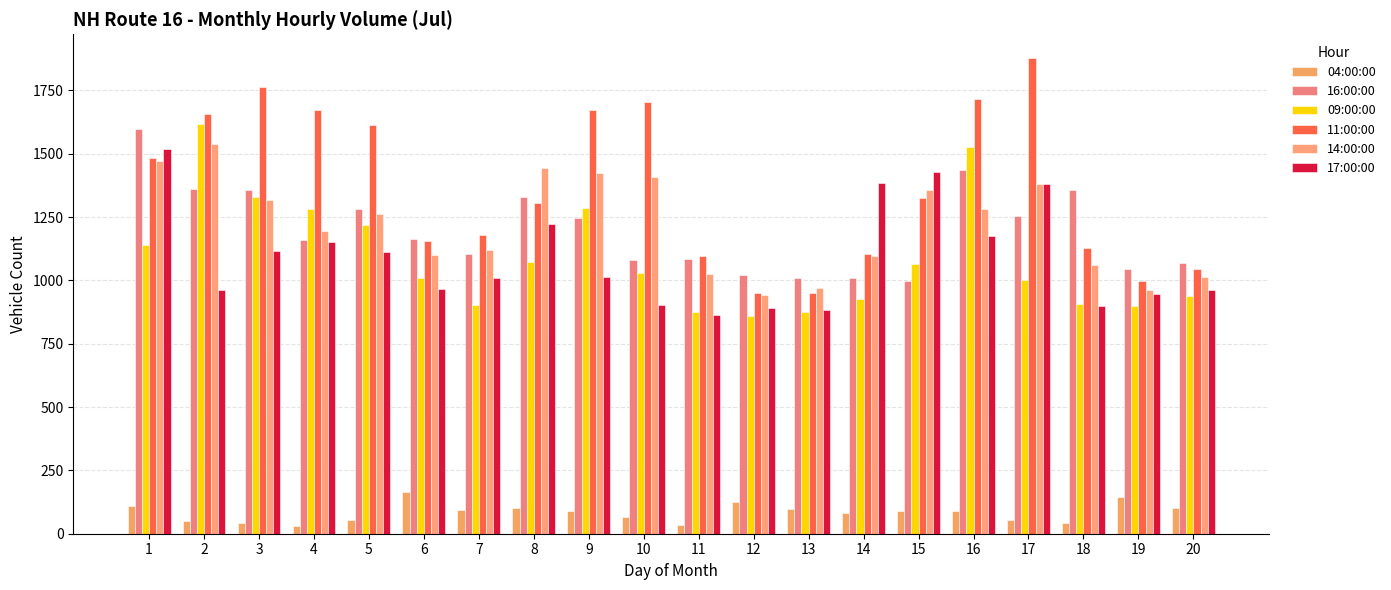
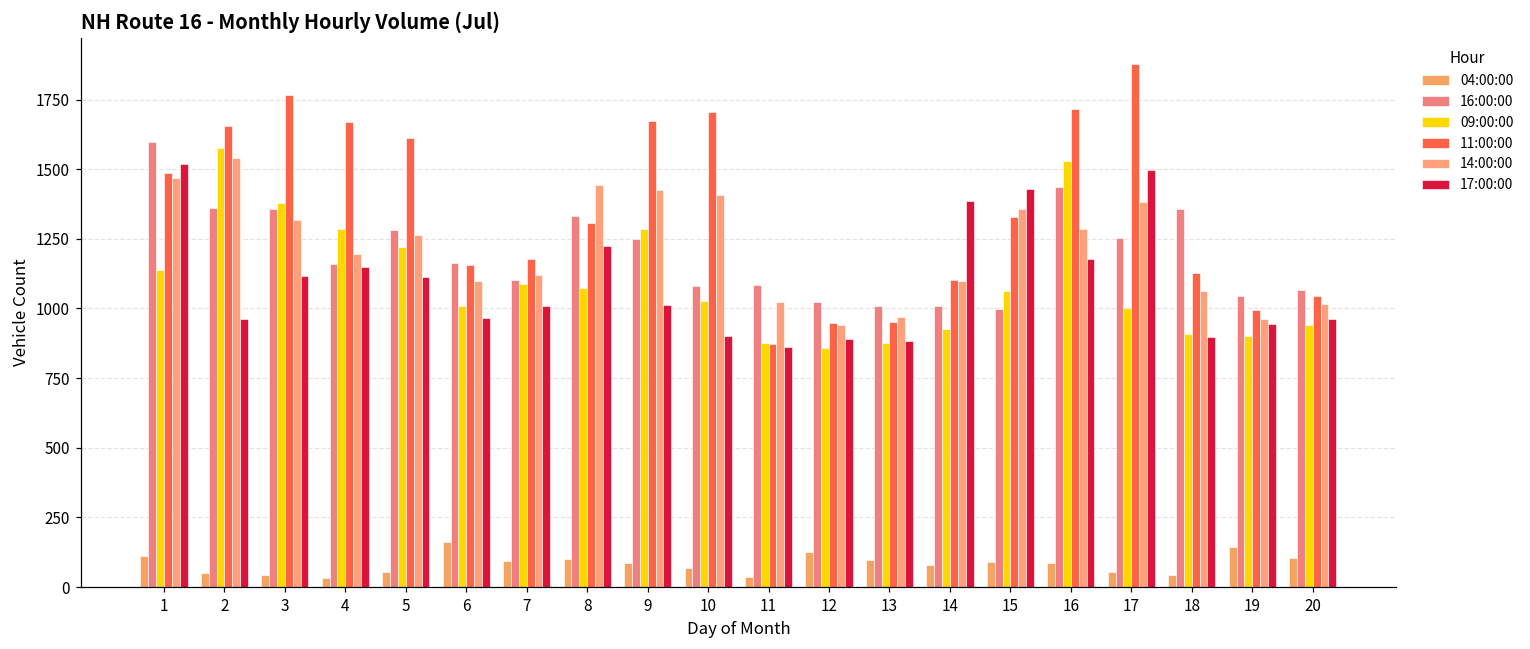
  {
    "09:00:00": {
      "1": 1140,
-     "2": 1620,
-     "3": 1330,
+     "2": 1580,
+     "3": 1380,
      "4": 1280,
      "5": 1220,
      "6": 1010,
-     "7": 900,
+     "7": 1090,
      "8": 1070,
      "9": 1290,
      "10": 1030,
      "11": 880,
      "12": 860,
      "13": 880,
      "14": 930,
      "15": 1060,
      "16": 1530,
      "17": 1000,
      "18": 910,
      "19": 900,
      "20": 940
    },
    "11:00:00": {
      "1": 1490,
      "2": 1660,
      "3": 1770,
      "4": 1670,
      "5": 1610,
      "6": 1160,
      "7": 1180,
      "8": 1310,
      "9": 1670,
      "10": 1710,
-     "11": 1100,
+     "11": 870,
      "12": 950,
      "13": 950,
      "14": 1100,
      "15": 1330,
      "16": 1720,
      "17": 1880,
      "18": 1130,
      "19": 1000,
      "20": 1040
    },
    "17:00:00": {
      "1": 1520,
      "2": 960,
      "3": 1120,
      "4": 1150,
      "5": 1110,
      "6": 970,
      "7": 1010,
      "8": 1220,
      "9": 1010,
      "10": 900,
      "11": 860,
      "12": 890,
      "13": 880,
      "14": 1390,
      "15": 1430,
      "16": 1180,
-     "17": 1380,
+     "17": 1500,
      "18": 900,
      "19": 950,
      "20": 960
    }
  }
